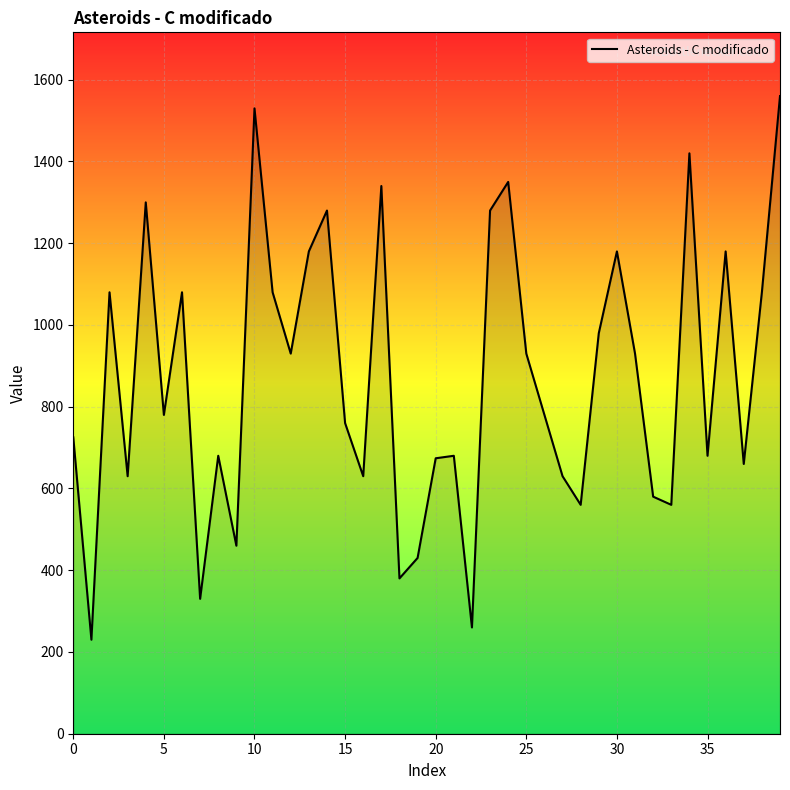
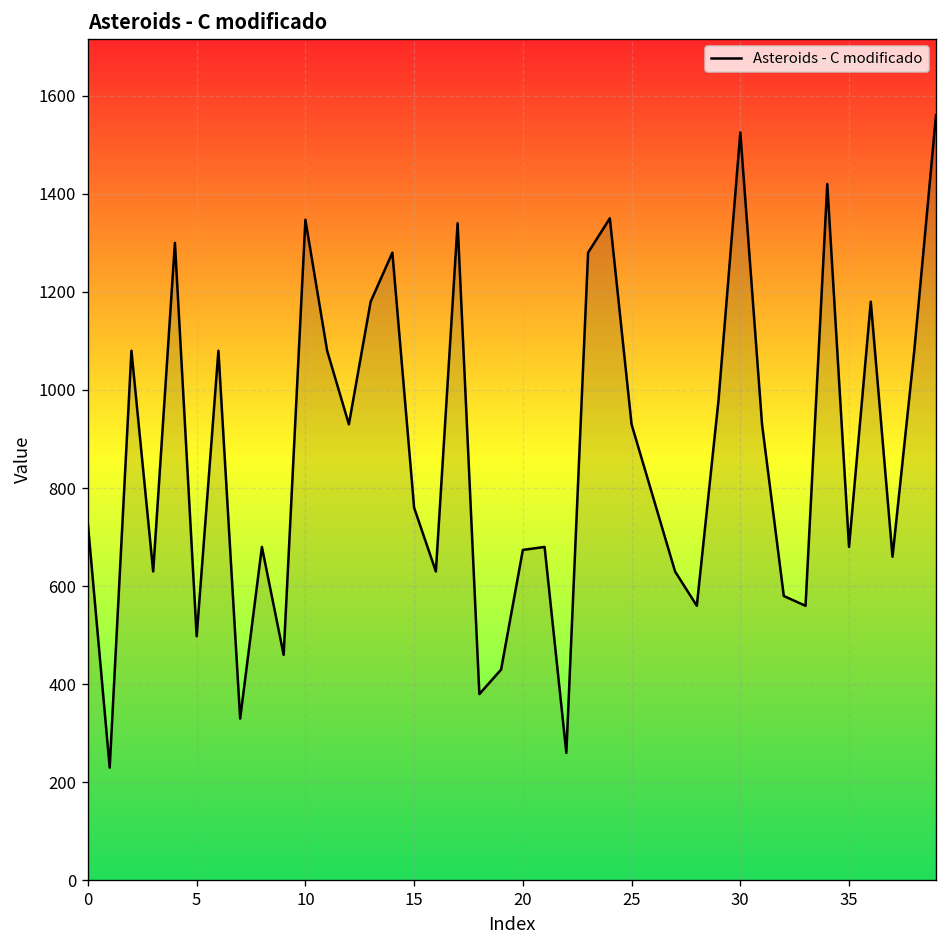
  {
    "0": 730,
-   "5": 780,
-   "10": 1530,
+   "5": 500,
+   "10": 1350,
    "15": 760,
    "20": 670,
    "25": 930,
-   "30": 1180,
+   "30": 1530,
    "35": 680
  }
